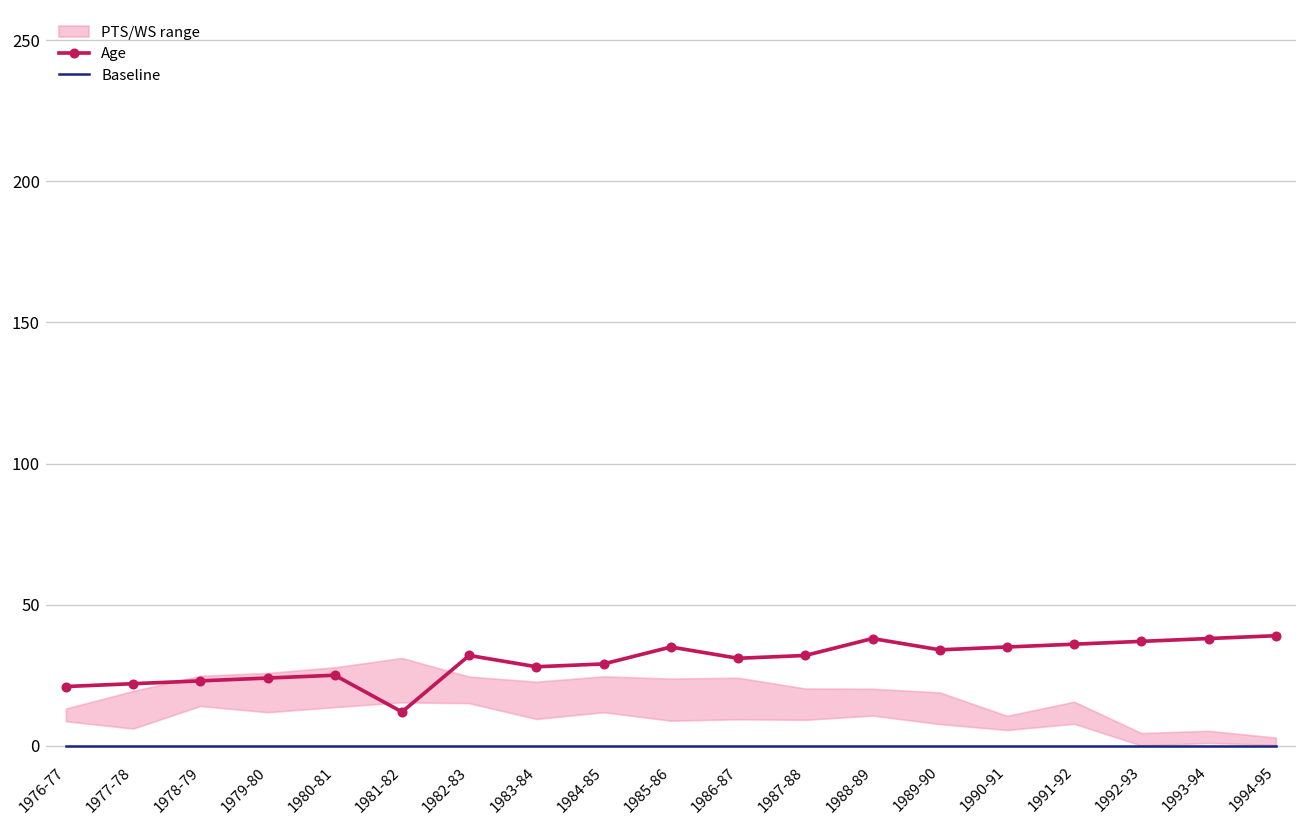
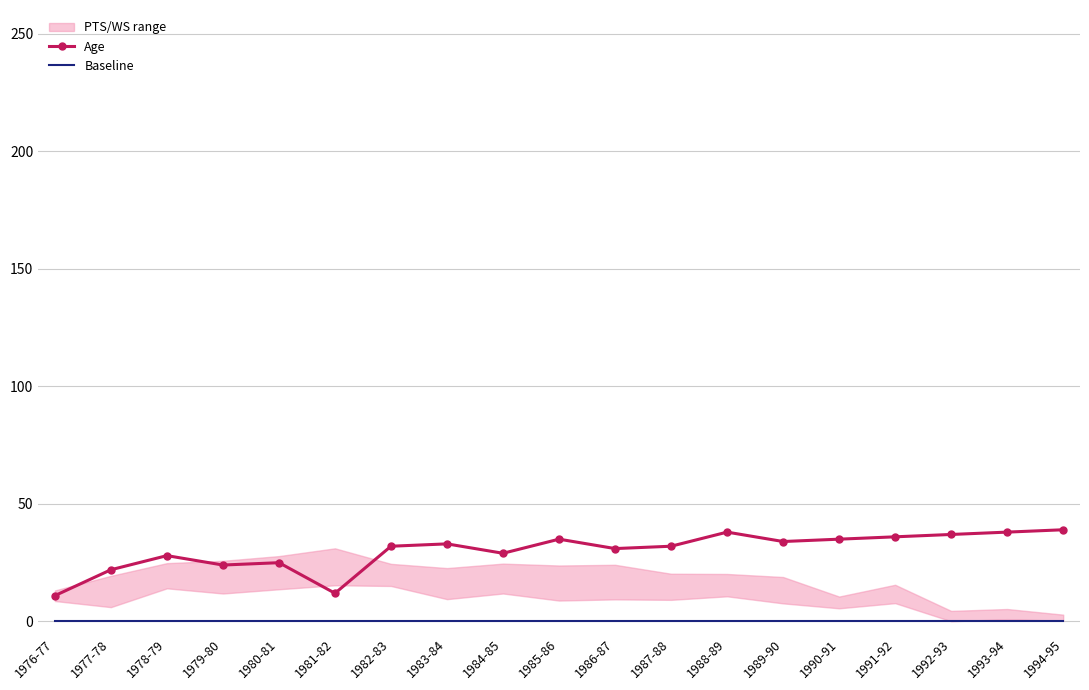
  {
    "Age": {
-     "1976-77": 21,
+     "1976-77": 11,
      "1977-78": 22,
-     "1978-79": 23,
+     "1978-79": 28,
      "1979-80": 24,
      "1980-81": 25,
      "1981-82": 12,
      "1982-83": 32,
-     "1983-84": 28,
+     "1983-84": 33,
      "1984-85": 29,
      "1985-86": 35,
      "1986-87": 31,
      "1987-88": 32,
      "1988-89": 38,
      "1989-90": 34,
      "1990-91": 35,
      "1991-92": 36,
      "1992-93": 37,
      "1993-94": 38,
      "1994-95": 39
    },
    "Baseline": {
      "1976-77": 0,
      "1977-78": 0,
      "1978-79": 0,
      "1979-80": 0,
      "1980-81": 0,
      "1981-82": 0,
      "1982-83": 0,
      "1983-84": 0,
      "1984-85": 0,
      "1985-86": 0,
      "1986-87": 0,
      "1987-88": 0,
      "1988-89": 0,
      "1989-90": 0,
      "1990-91": 0,
      "1991-92": 0,
      "1992-93": 0,
      "1993-94": 0,
      "1994-95": 0
    }
  }
